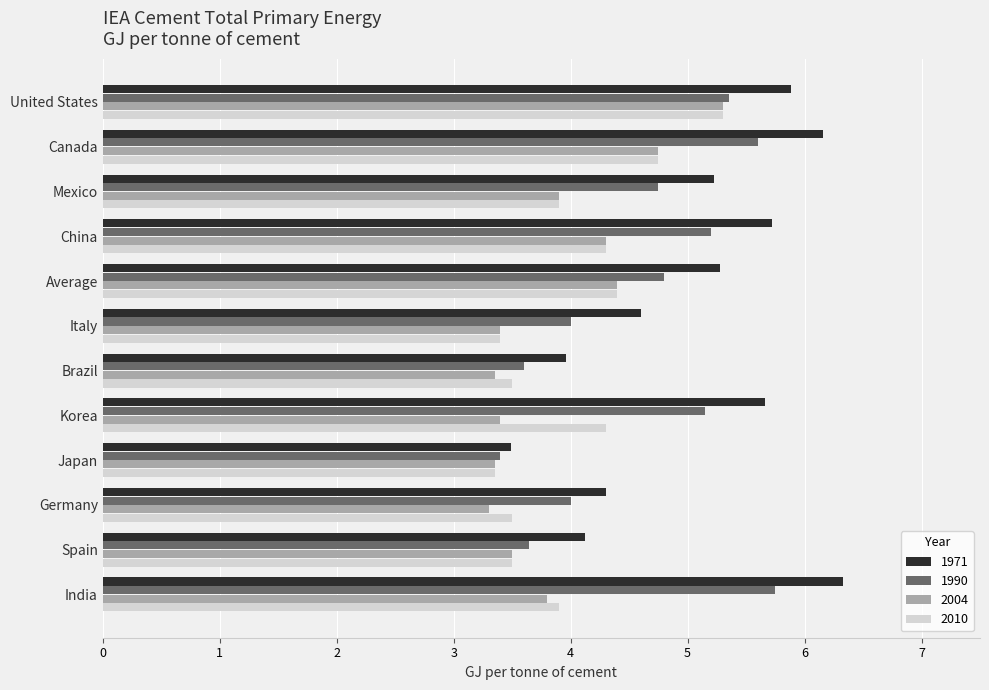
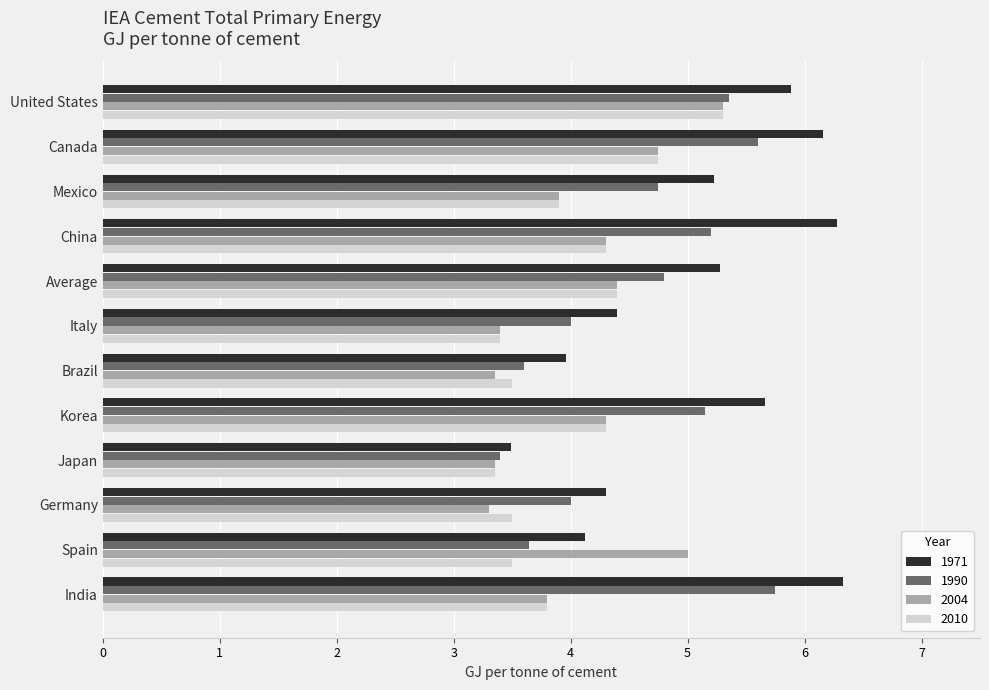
  {
    "1971": {
      "United States": 5.89,
      "Canada": 6.16,
      "Mexico": 5.23,
-     "China": 5.72,
+     "China": 6.28,
      "Average": 5.28,
-     "Italy": 4.6,
+     "Italy": 4.4,
      "Brazil": 3.96,
      "Korea": 5.67,
      "Japan": 3.49,
      "Germany": 4.30,
      "Spain": 4.13,
      "India": 6.33
    },
    "1990": {
      "United States": 5.35,
      "Canada": 5.60,
      "Mexico": 4.75,
      "China": 5.20,
      "Average": 4.80,
      "Italy": 4.00,
      "Brazil": 3.60,
      "Korea": 5.15,
      "Japan": 3.40,
      "Germany": 4.00,
      "Spain": 3.64,
      "India": 5.75
    },
    "2004": {
      "United States": 5.3,
      "Canada": 4.75,
      "Mexico": 3.9,
      "China": 4.3,
      "Average": 4.4,
      "Italy": 3.4,
      "Brazil": 3.35,
-     "Korea": 3.4,
+     "Korea": 4.3,
      "Japan": 3.35,
      "Germany": 3.3,
-     "Spain": 3.5,
+     "Spain": 5.0,
      "India": 3.8
    },
    "2010": {
      "United States": 5.3,
      "Canada": 4.75,
      "Mexico": 3.9,
      "China": 4.3,
      "Average": 4.4,
      "Italy": 3.4,
      "Brazil": 3.5,
      "Korea": 4.3,
      "Japan": 3.35,
      "Germany": 3.5,
      "Spain": 3.5,
-     "India": 3.9
+     "India": 3.8
    }
  }
